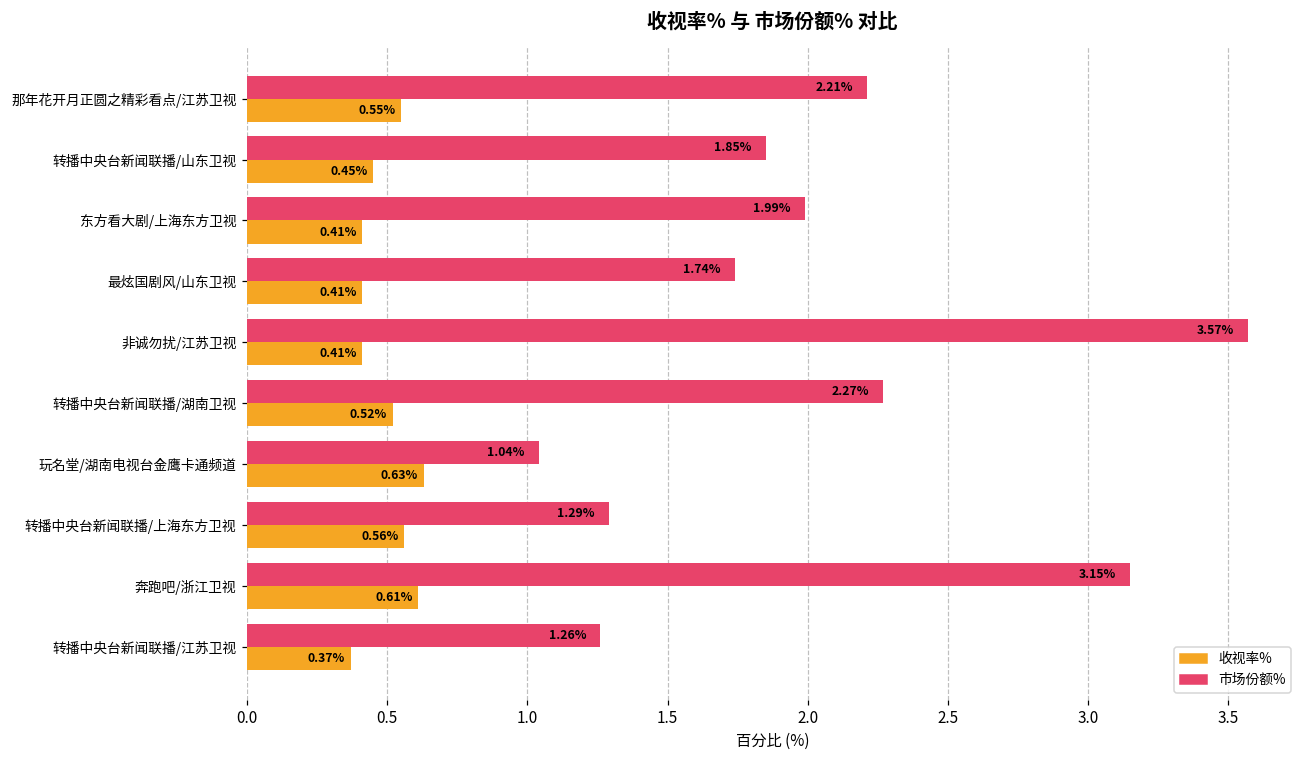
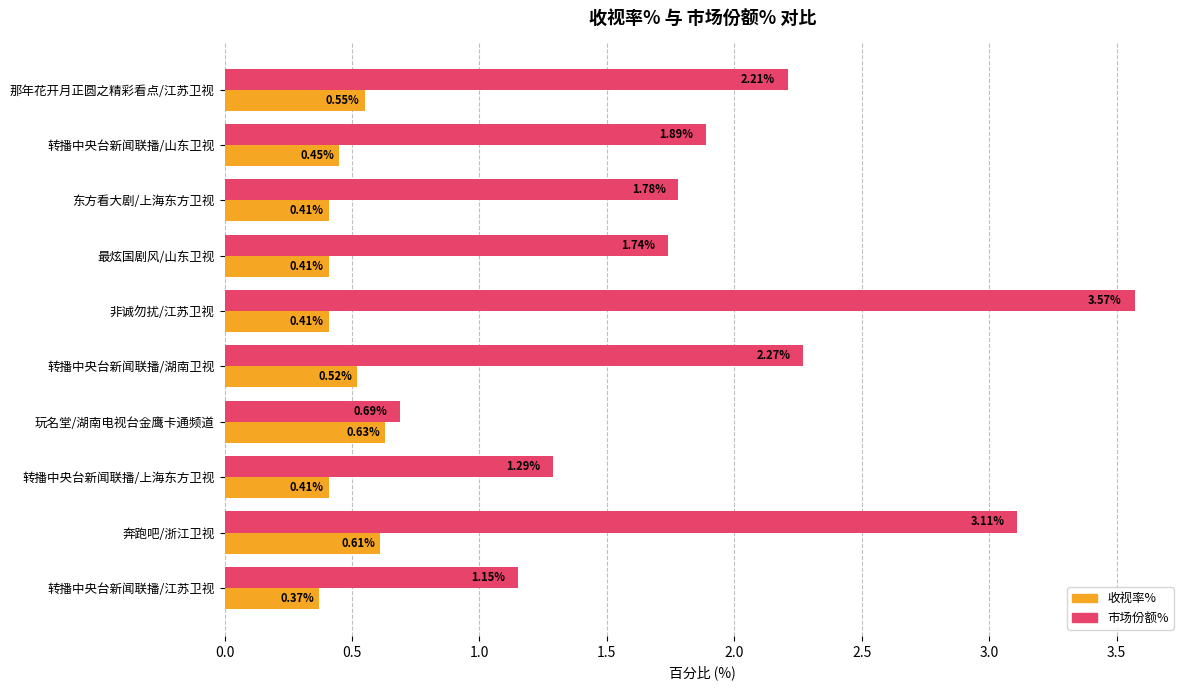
  {
    "收视率%": {
      "那年花开月正圆之精彩看点/江苏卫视": "0.55%",
      "转播中央台新闻联播/山东卫视": "0.45%",
      "东方看大剧/上海东方卫视": "0.41%",
      "最炫国剧风/山东卫视": "0.41%",
      "非诚勿扰/江苏卫视": "0.41%",
      "转播中央台新闻联播/湖南卫视": "0.52%",
      "玩名堂/湖南电视台金鹰卡通频道": "0.63%",
-     "转播中央台新闻联播/上海东方卫视": "0.56%",
+     "转播中央台新闻联播/上海东方卫视": "0.41%",
      "奔跑吧/浙江卫视": "0.61%",
      "转播中央台新闻联播/江苏卫视": "0.37%"
    },
    "市场份额%": {
      "那年花开月正圆之精彩看点/江苏卫视": "2.21%",
-     "转播中央台新闻联播/山东卫视": "1.85%",
-     "东方看大剧/上海东方卫视": "1.99%",
+     "转播中央台新闻联播/山东卫视": "1.89%",
+     "东方看大剧/上海东方卫视": "1.78%",
      "最炫国剧风/山东卫视": "1.74%",
      "非诚勿扰/江苏卫视": "3.57%",
      "转播中央台新闻联播/湖南卫视": "2.27%",
-     "玩名堂/湖南电视台金鹰卡通频道": "1.04%",
+     "玩名堂/湖南电视台金鹰卡通频道": "0.69%",
      "转播中央台新闻联播/上海东方卫视": "1.29%",
-     "奔跑吧/浙江卫视": "3.15%",
-     "转播中央台新闻联播/江苏卫视": "1.26%"
+     "奔跑吧/浙江卫视": "3.11%",
+     "转播中央台新闻联播/江苏卫视": "1.15%"
    }
  }
